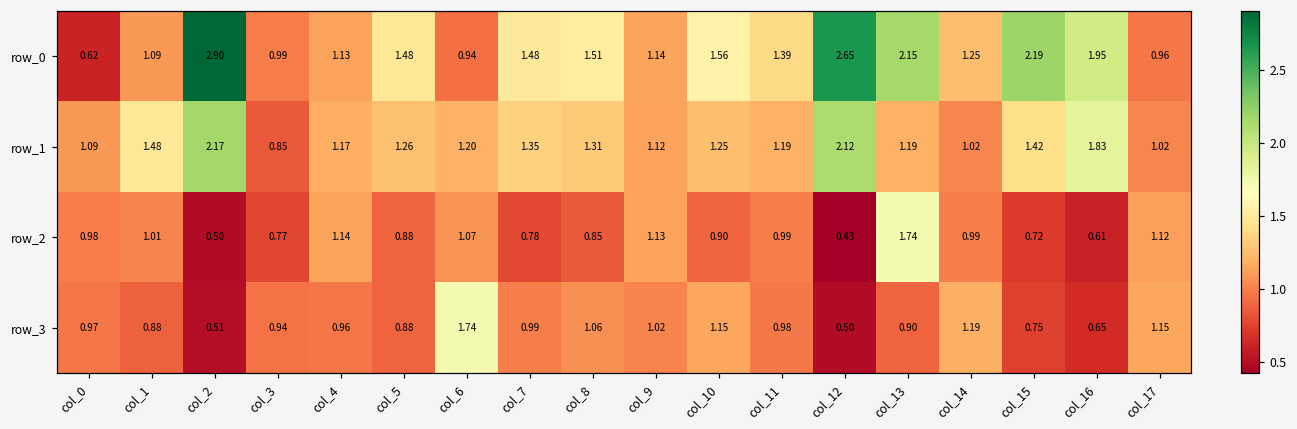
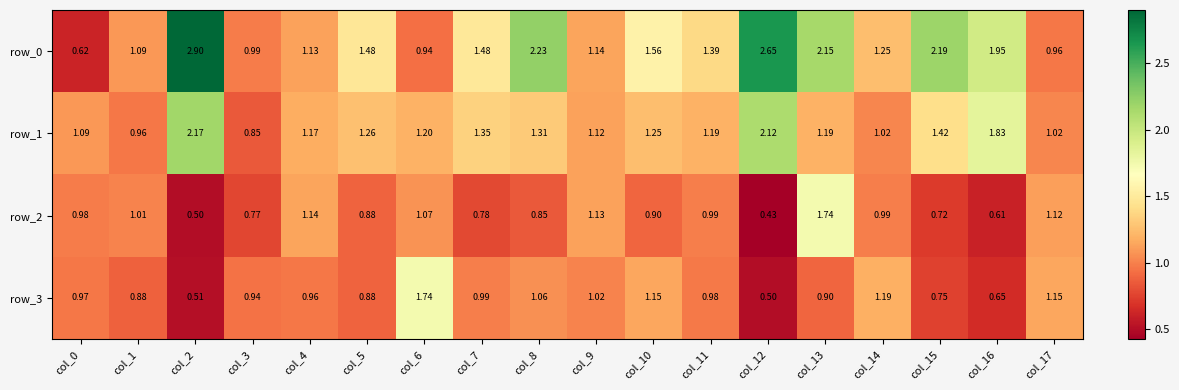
  {
    "row_0": {
      "col_0": 0.62,
      "col_1": 1.09,
      "col_2": 2.90,
      "col_3": 0.99,
      "col_4": 1.13,
      "col_5": 1.48,
      "col_6": 0.94,
      "col_7": 1.48,
-     "col_8": 1.51,
+     "col_8": 2.23,
      "col_9": 1.14,
      "col_10": 1.56,
      "col_11": 1.39,
      "col_12": 2.65,
      "col_13": 2.15,
      "col_14": 1.25,
      "col_15": 2.19,
      "col_16": 1.95,
      "col_17": 0.96
    },
    "row_1": {
      "col_0": 1.09,
-     "col_1": 1.48,
+     "col_1": 0.96,
      "col_2": 2.17,
      "col_3": 0.85,
      "col_4": 1.17,
      "col_5": 1.26,
      "col_6": 1.20,
      "col_7": 1.35,
      "col_8": 1.31,
      "col_9": 1.12,
      "col_10": 1.25,
      "col_11": 1.19,
      "col_12": 2.12,
      "col_13": 1.19,
      "col_14": 1.02,
      "col_15": 1.42,
      "col_16": 1.83,
      "col_17": 1.02
    },
    "row_2": {
      "col_0": 0.98,
      "col_1": 1.01,
      "col_2": 0.50,
      "col_3": 0.77,
      "col_4": 1.14,
      "col_5": 0.88,
      "col_6": 1.07,
      "col_7": 0.78,
      "col_8": 0.85,
      "col_9": 1.13,
      "col_10": 0.90,
      "col_11": 0.99,
      "col_12": 0.43,
      "col_13": 1.74,
      "col_14": 0.99,
      "col_15": 0.72,
      "col_16": 0.61,
      "col_17": 1.12
    },
    "row_3": {
      "col_0": 0.97,
      "col_1": 0.88,
      "col_2": 0.51,
      "col_3": 0.94,
      "col_4": 0.96,
      "col_5": 0.88,
      "col_6": 1.74,
      "col_7": 0.99,
      "col_8": 1.06,
      "col_9": 1.02,
      "col_10": 1.15,
      "col_11": 0.98,
      "col_12": 0.50,
      "col_13": 0.90,
      "col_14": 1.19,
      "col_15": 0.75,
      "col_16": 0.65,
      "col_17": 1.15
    }
  }
